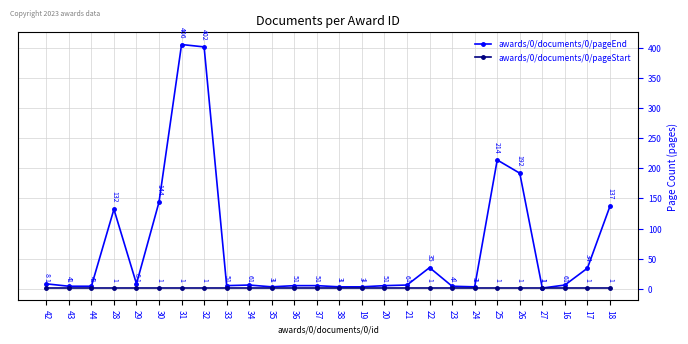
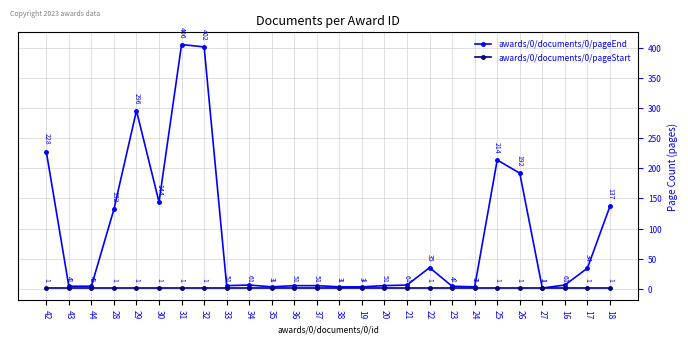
  {
    "awards/0/documents/0/pageEnd": {
-     "42": 8,
+     "42": 228,
      "28": 132,
-     "29": 8,
+     "29": 296,
      "30": 144,
      "31": 406,
      "32": 402,
      "22": 35,
      "25": 214,
      "26": 192,
      "17": 34,
      "18": 137
    },
    "awards/0/documents/0/pageStart": {
      "42": 1,
      "28": 1,
      "29": 1,
      "30": 1,
      "31": 1,
      "32": 1,
      "22": 1,
      "25": 1,
      "26": 1,
      "17": 1,
      "18": 1
    }
  }
